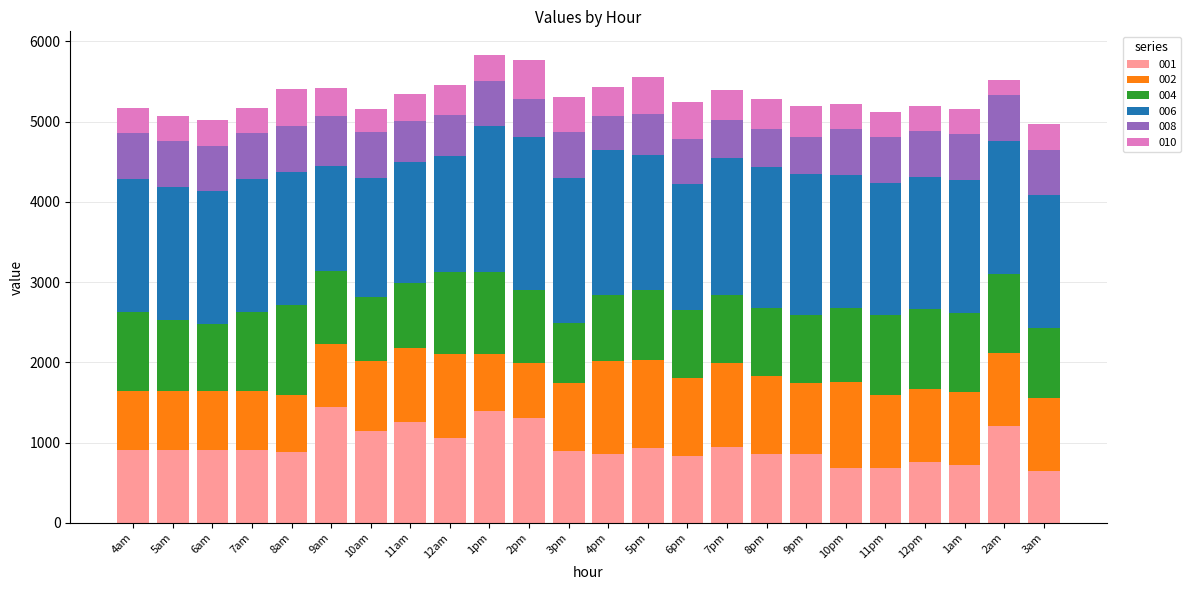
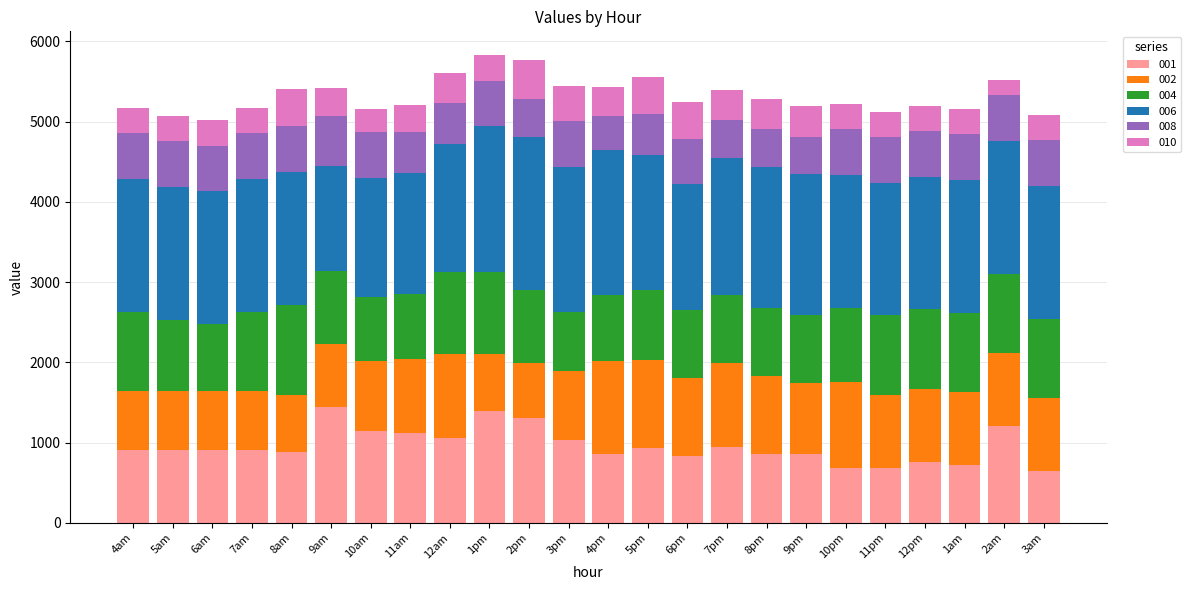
  {
    "001": {
      "4am": 900,
      "5am": 900,
      "6am": 900,
      "7am": 900,
      "8am": 900,
      "9am": 1400,
      "10am": 1100,
-     "11am": 1300,
+     "11am": 1100,
      "12am": 1100,
      "1pm": 1400,
      "2pm": 1300,
-     "3pm": 900,
+     "3pm": 1000,
      "4pm": 900,
      "5pm": 900,
      "6pm": 800,
      "7pm": 900,
      "8pm": 900,
      "9pm": 900,
      "10pm": 700,
      "11pm": 700,
      "12pm": 800,
      "1am": 700,
      "2am": 1200,
      "3am": 600
    },
    "002": {
      "4am": 700,
      "5am": 700,
      "6am": 700,
      "7am": 700,
      "8am": 700,
      "9am": 800,
      "10am": 900,
      "11am": 900,
      "12am": 1000,
      "1pm": 700,
      "2pm": 700,
      "3pm": 900,
      "4pm": 1200,
      "5pm": 1100,
      "6pm": 1000,
      "7pm": 1000,
      "8pm": 1000,
      "9pm": 900,
      "10pm": 1100,
      "11pm": 900,
      "12pm": 900,
      "1am": 900,
      "2am": 900,
      "3am": 900
    },
    "004": {
      "4am": 1000,
      "5am": 900,
      "6am": 800,
      "7am": 1000,
      "8am": 1100,
      "9am": 900,
      "10am": 800,
      "11am": 800,
      "12am": 1000,
      "1pm": 1000,
      "2pm": 900,
      "3pm": 700,
      "4pm": 800,
      "5pm": 900,
      "6pm": 900,
      "7pm": 900,
      "8pm": 800,
      "9pm": 800,
      "10pm": 900,
      "11pm": 1000,
      "12pm": 1000,
      "1am": 1000,
      "2am": 1000,
-     "3am": 900
+     "3am": 1000
    },
    "006": {
      "4am": 1700,
      "5am": 1700,
      "6am": 1700,
      "7am": 1700,
      "8am": 1700,
      "9am": 1300,
      "10am": 1500,
      "11am": 1500,
-     "12am": 1400,
+     "12am": 1600,
      "1pm": 1800,
      "2pm": 1900,
      "3pm": 1800,
      "4pm": 1800,
      "5pm": 1700,
      "6pm": 1600,
      "7pm": 1700,
      "8pm": 1800,
      "9pm": 1800,
      "10pm": 1700,
      "11pm": 1700,
      "12pm": 1700,
      "1am": 1700,
      "2am": 1700,
      "3am": 1700
    },
    "008": {
      "4am": 600,
      "5am": 600,
      "6am": 600,
      "7am": 600,
      "8am": 600,
      "9am": 600,
      "10am": 600,
      "11am": 500,
      "12am": 500,
      "1pm": 600,
      "2pm": 500,
      "3pm": 600,
      "4pm": 400,
      "5pm": 500,
      "6pm": 600,
      "7pm": 500,
      "8pm": 500,
      "9pm": 500,
      "10pm": 600,
      "11pm": 600,
      "12pm": 600,
      "1am": 600,
      "2am": 600,
      "3am": 600
    },
    "010": {
      "4am": 300,
      "5am": 300,
      "6am": 300,
      "7am": 300,
      "8am": 500,
      "9am": 300,
      "10am": 300,
      "11am": 300,
      "12am": 400,
      "1pm": 300,
      "2pm": 500,
      "3pm": 400,
      "4pm": 400,
      "5pm": 500,
      "6pm": 500,
      "7pm": 400,
      "8pm": 400,
      "9pm": 400,
      "10pm": 300,
      "11pm": 300,
      "12pm": 300,
      "1am": 300,
      "2am": 200,
      "3am": 300
    }
  }
